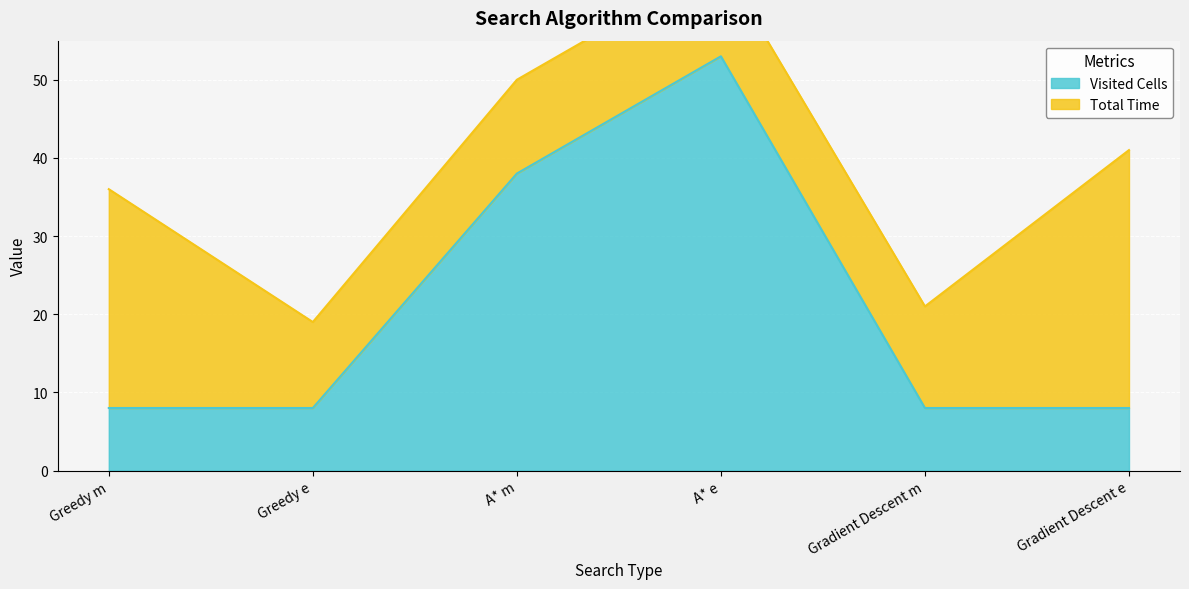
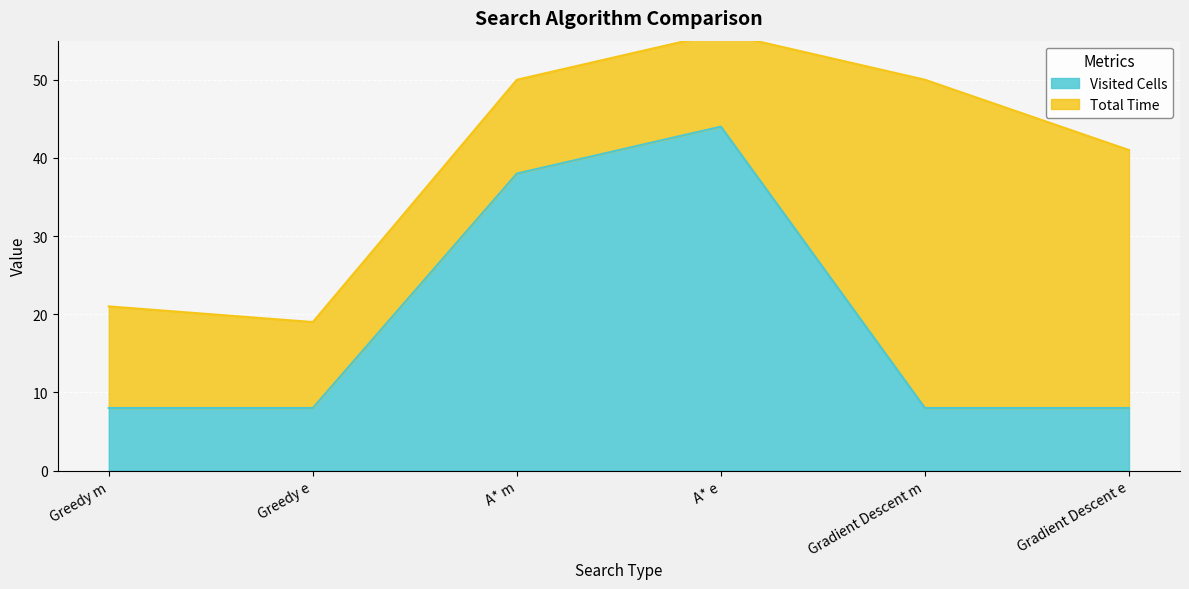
  {
    "Visited Cells": {
      "Greedy m": 8,
      "Greedy e": 8,
      "A* m": 38,
-     "A* e": 53,
+     "A* e": 44,
      "Gradient Descent m": 8,
      "Gradient Descent e": 8
    },
    "Total Time": {
-     "Greedy m": 28,
+     "Greedy m": 13,
      "Greedy e": 11,
      "A* m": 12,
-     "Gradient Descent m": 13,
+     "Gradient Descent m": 42,
      "Gradient Descent e": 33
    }
  }
